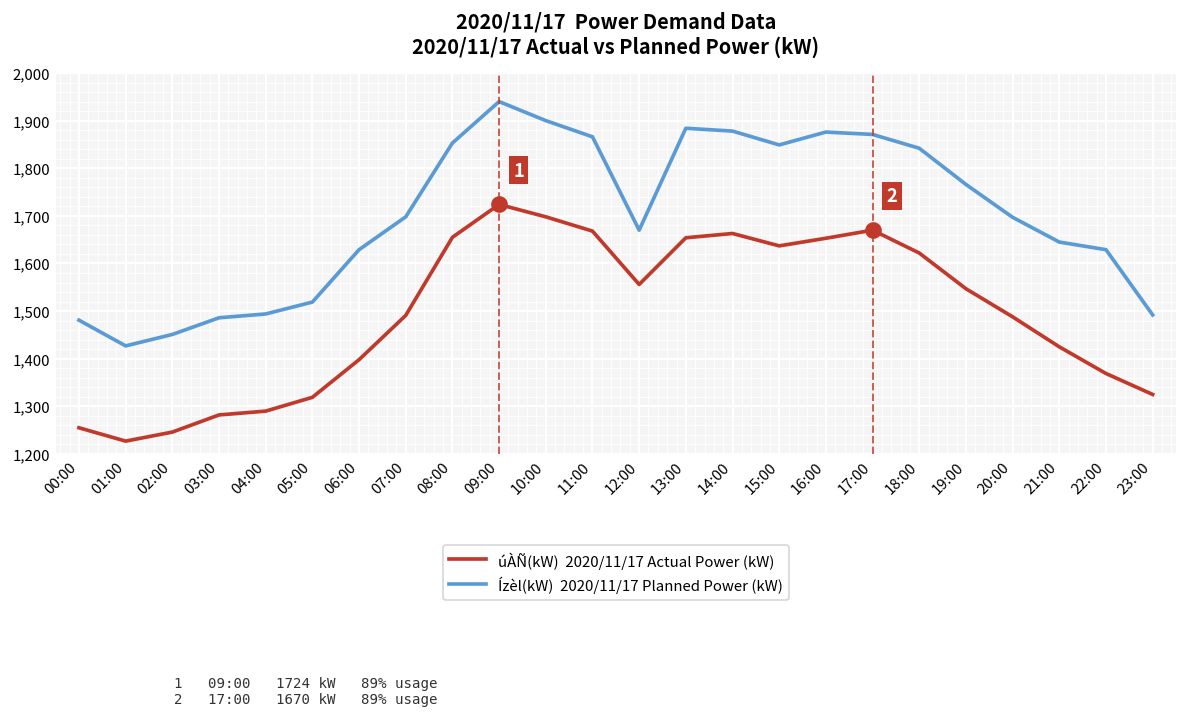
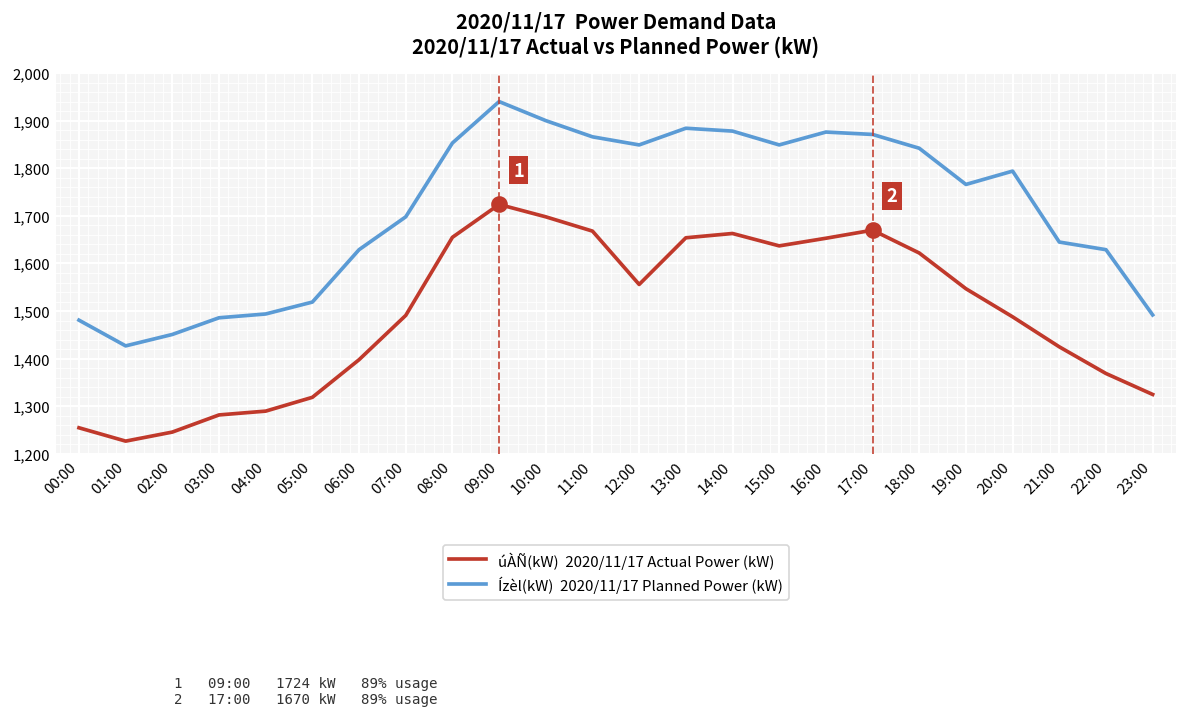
  {
    "Ízèl(kW) 2020/11/17 Planned Power (kW)": {
      "00:00": "1,480",
      "01:00": "1,430",
      "02:00": "1,450",
      "03:00": "1,490",
      "04:00": "1,490",
      "05:00": "1,520",
      "06:00": "1,630",
      "07:00": "1,700",
      "08:00": "1,850",
      "09:00": "1,940",
      "10:00": "1,900",
      "11:00": "1,870",
-     "12:00": "1,670",
+     "12:00": "1,850",
      "13:00": "1,880",
      "14:00": "1,880",
      "15:00": "1,850",
      "16:00": "1,880",
      "17:00": "1,870",
      "18:00": "1,840",
      "19:00": "1,770",
-     "20:00": "1,700",
+     "20:00": "1,790",
      "21:00": "1,650",
      "22:00": "1,630",
      "23:00": "1,490"
    }
  }
